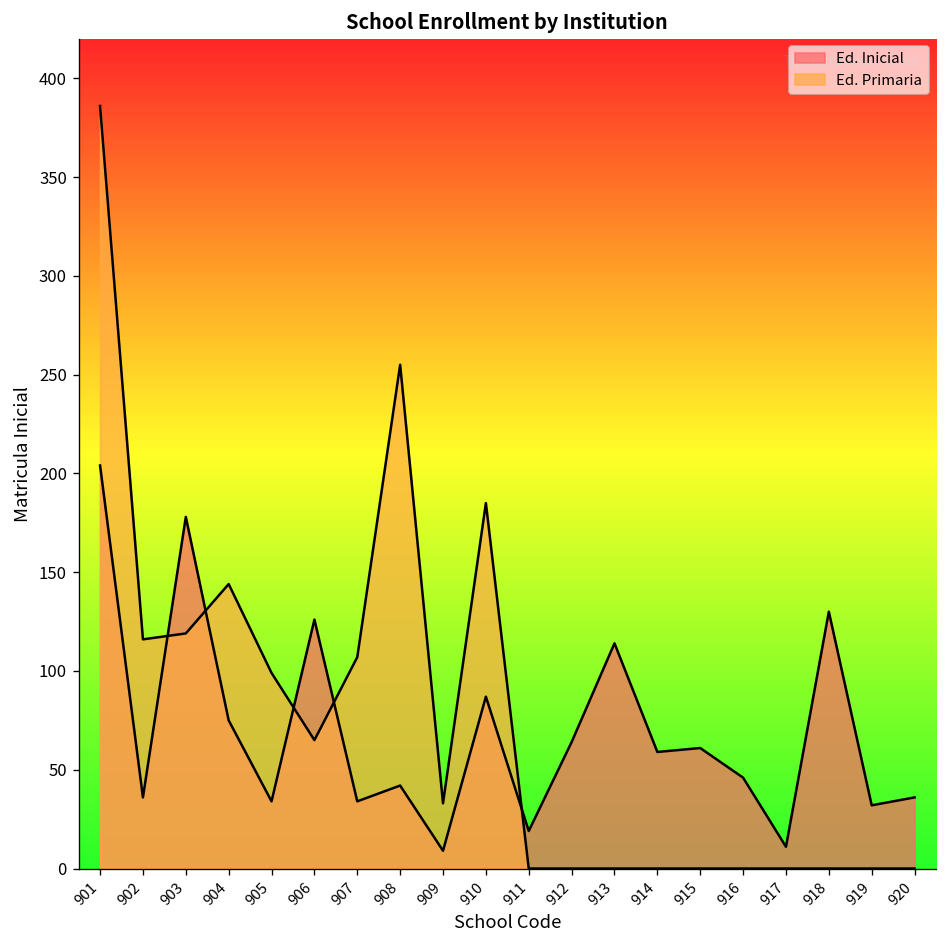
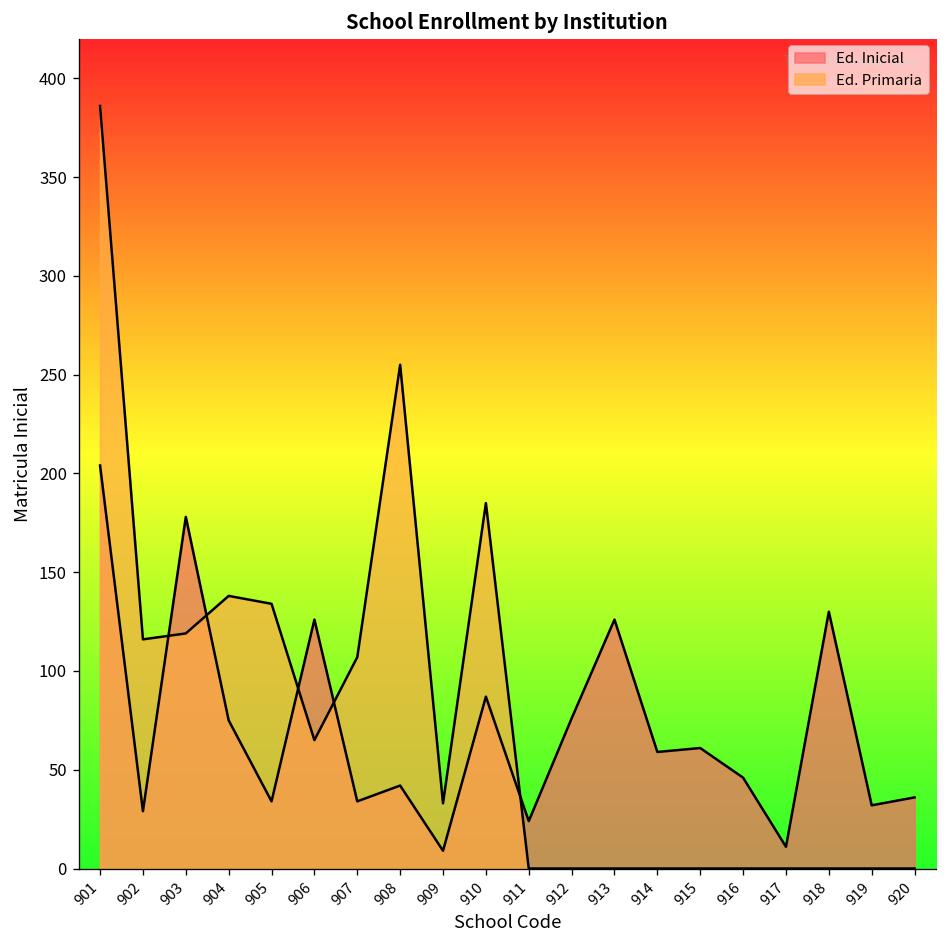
  {
    "Ed. Inicial": {
      "901": 204,
-     "902": 36,
+     "902": 29,
      "903": 178,
      "904": 75,
      "905": 34,
      "906": 126,
      "907": 34,
      "908": 42,
      "909": 9,
      "910": 87,
-     "911": 19,
-     "912": 64,
-     "913": 114,
+     "911": 24,
+     "912": 76,
+     "913": 126,
      "914": 59,
      "915": 61,
      "916": 46,
      "917": 11,
      "918": 130,
      "919": 32,
      "920": 36
    },
    "Ed. Primaria": {
      "901": 386,
      "902": 116,
      "903": 119,
-     "904": 144,
-     "905": 99,
+     "904": 138,
+     "905": 134,
      "906": 65,
      "907": 107,
      "908": 255,
      "909": 33,
      "910": 185,
      "911": 0,
      "912": 0,
      "913": 0,
      "914": 0,
      "915": 0,
      "916": 0,
      "917": 0,
      "918": 0,
      "919": 0,
      "920": 0
    }
  }
